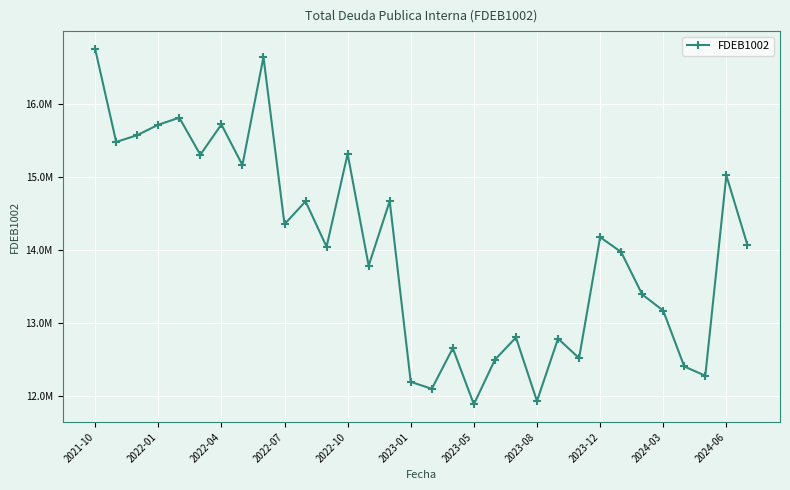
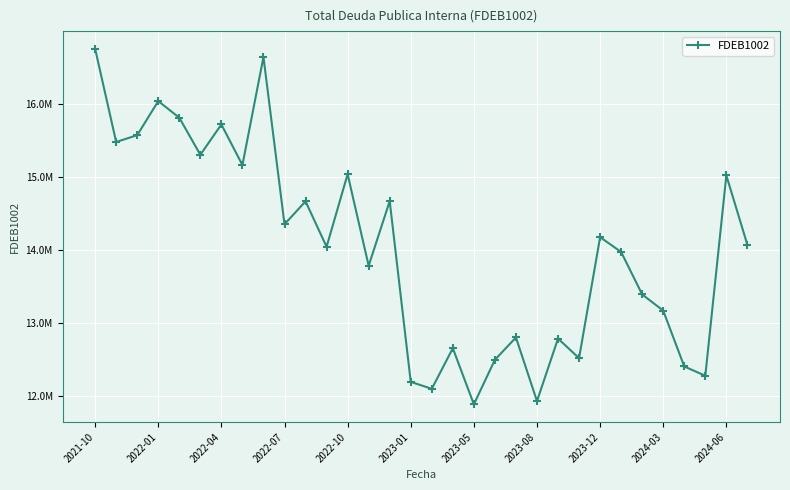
  {
    "2021-10": 16700000,
-   "2022-01": 15700000,
+   "2022-01": 16000000,
    "2022-04": 15700000,
    "2022-07": 14400000,
-   "2022-10": 15300000,
+   "2022-10": 15000000,
    "2023-01": 12200000,
    "2023-05": 11900000,
    "2023-08": 11900000,
    "2023-12": 14200000,
    "2024-03": 13200000,
    "2024-06": 15000000
  }
